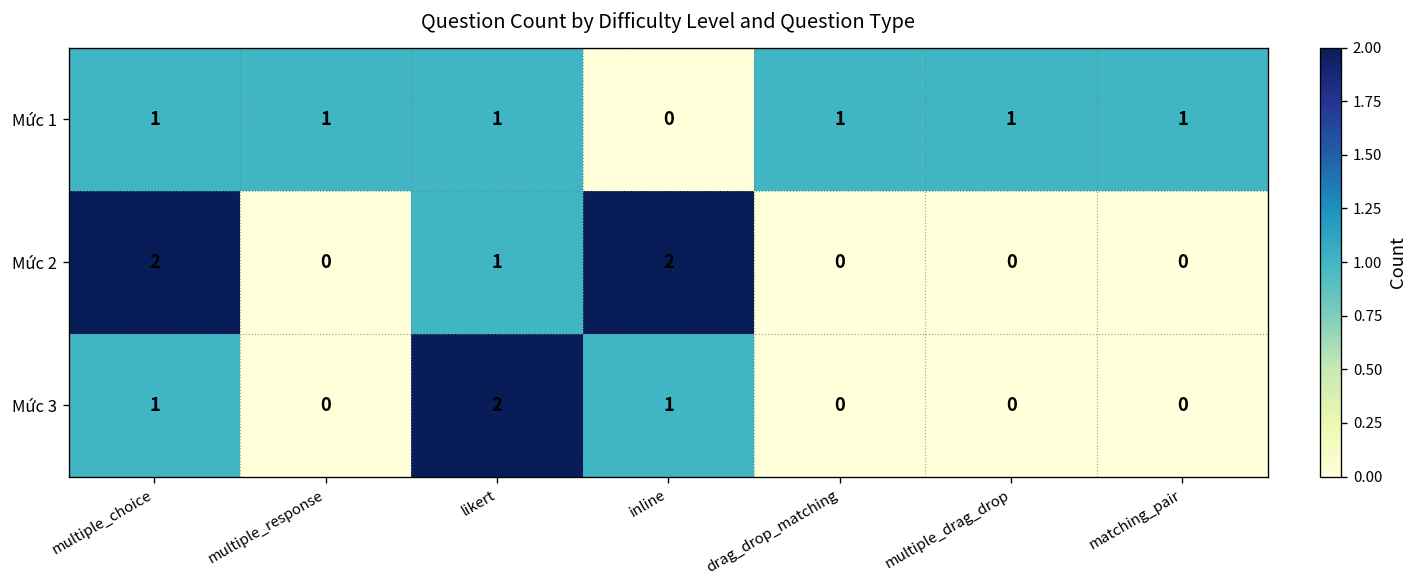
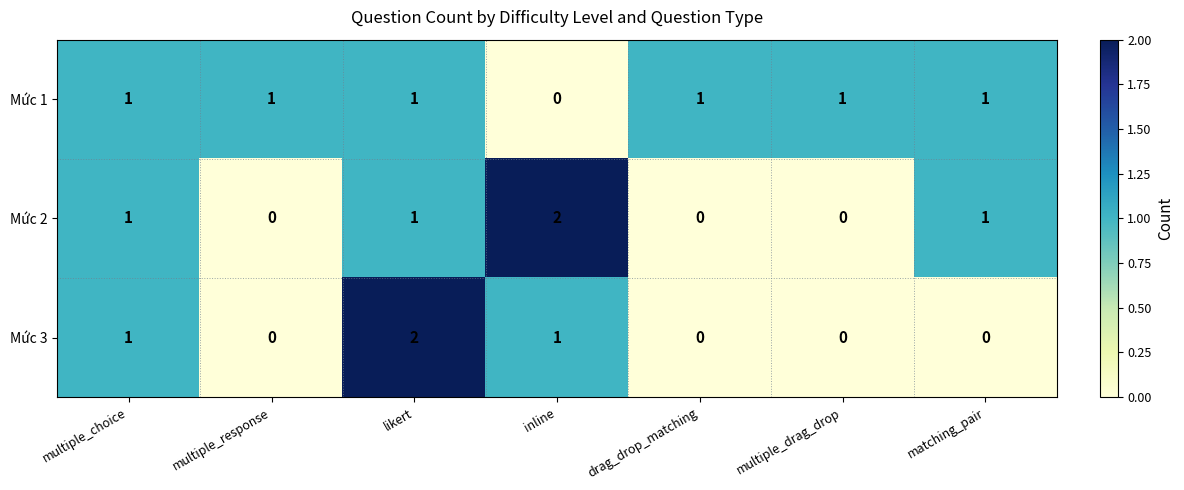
  {
    "Mức 1": {
      "multiple_choice": 1,
      "multiple_response": 1,
      "likert": 1,
      "inline": 0,
      "drag_drop_matching": 1,
      "multiple_drag_drop": 1,
      "matching_pair": 1
    },
    "Mức 2": {
-     "multiple_choice": 2,
+     "multiple_choice": 1,
      "multiple_response": 0,
      "likert": 1,
      "inline": 2,
      "drag_drop_matching": 0,
      "multiple_drag_drop": 0,
-     "matching_pair": 0
+     "matching_pair": 1
    },
    "Mức 3": {
      "multiple_choice": 1,
      "multiple_response": 0,
      "likert": 2,
      "inline": 1,
      "drag_drop_matching": 0,
      "multiple_drag_drop": 0,
      "matching_pair": 0
    }
  }
